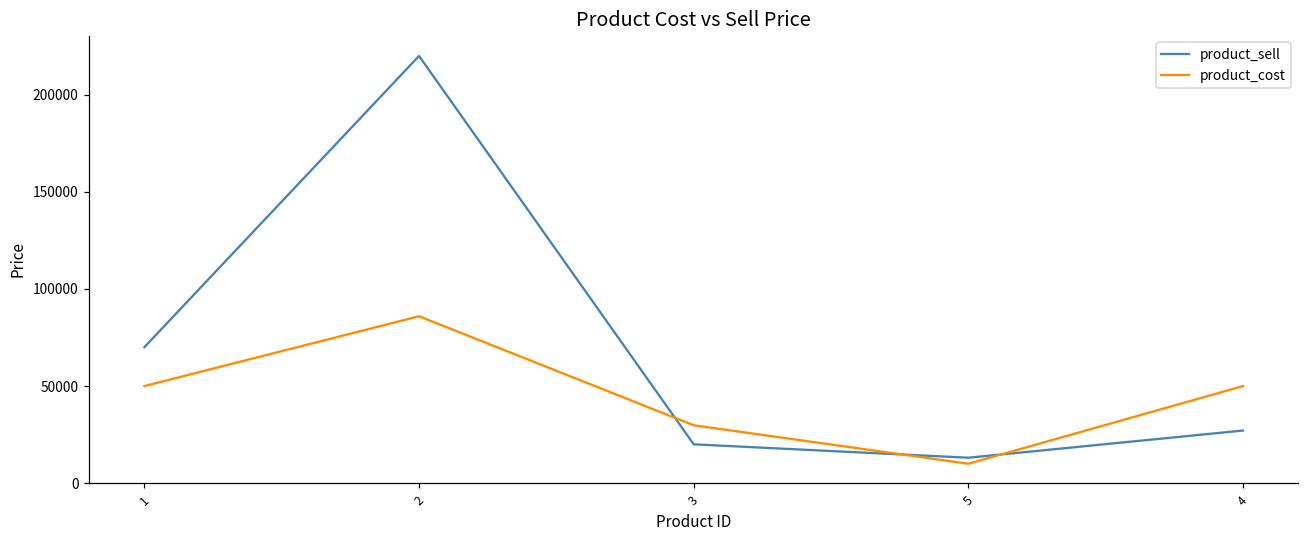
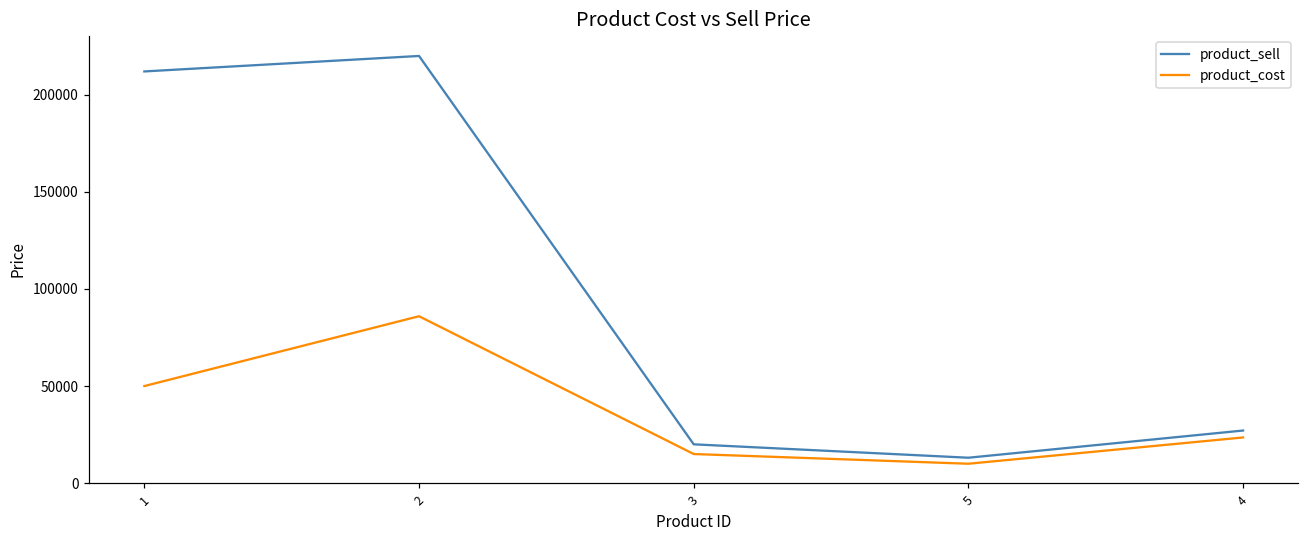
  {
    "product_sell": {
-     "1": 70000,
+     "1": 212000,
      "2": 220000,
      "3": 20000,
      "5": 13000,
      "4": 27000
    },
    "product_cost": {
      "1": 50000,
      "2": 86000,
-     "3": 30000,
+     "3": 15000,
      "5": 10000,
-     "4": 50000
+     "4": 24000
    }
  }
